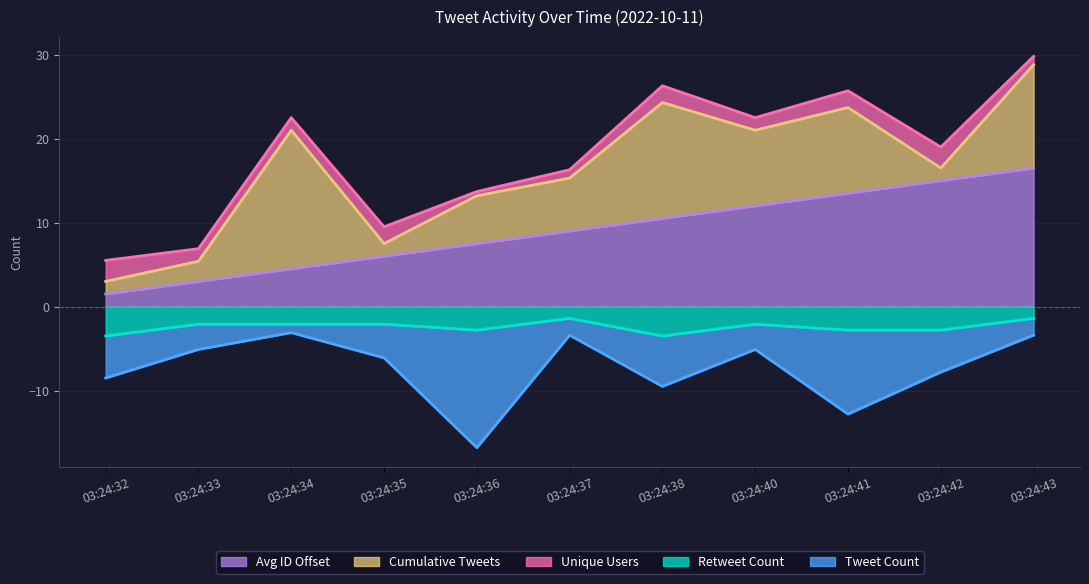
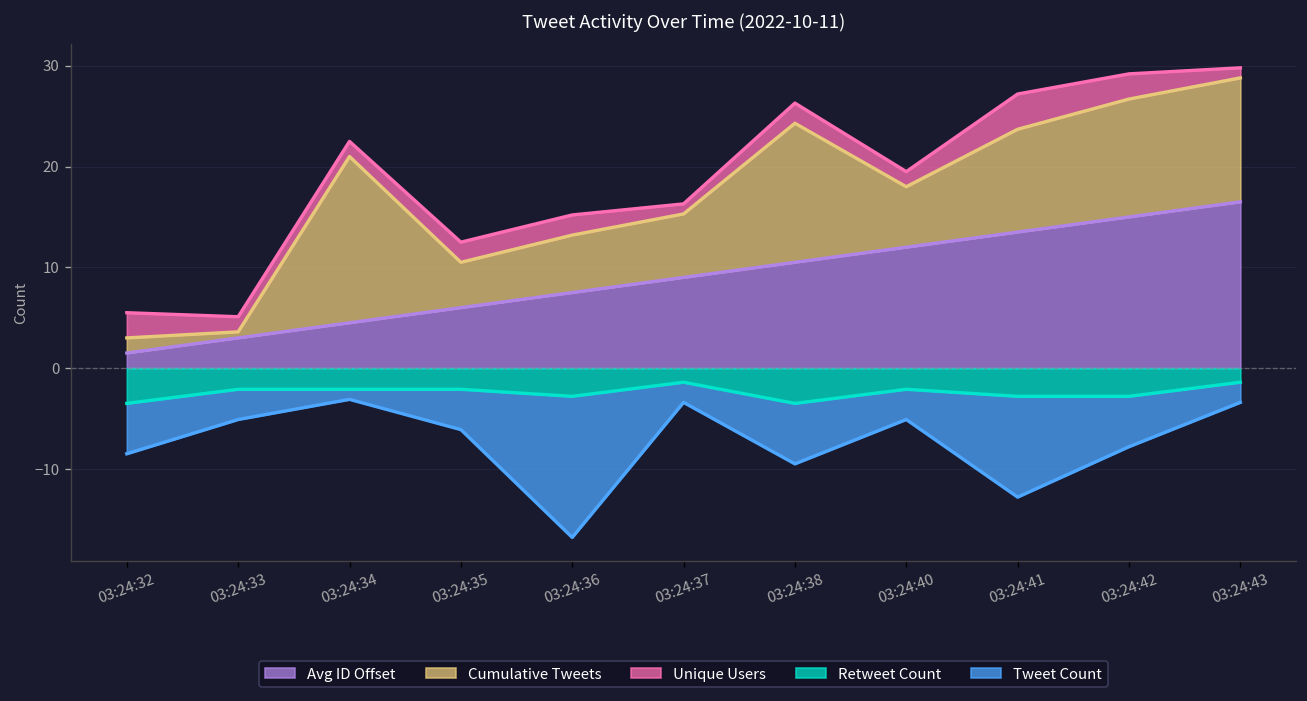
  {
    "Avg ID Offset": {
      "03:24:32": 2,
      "03:24:33": 3,
      "03:24:34": 5,
      "03:24:35": 6,
      "03:24:36": 8,
      "03:24:37": 9,
      "03:24:38": 11,
      "03:24:40": 12,
      "03:24:41": 14,
      "03:24:42": 15,
      "03:24:43": 17
    },
    "Cumulative Tweets": {
      "03:24:32": 2,
-     "03:24:33": 2,
+     "03:24:33": 1,
      "03:24:34": 17,
-     "03:24:35": 2,
+     "03:24:35": 5,
      "03:24:36": 6,
      "03:24:37": 6,
      "03:24:38": 14,
-     "03:24:40": 9,
+     "03:24:40": 6,
      "03:24:41": 10,
-     "03:24:42": 2,
+     "03:24:42": 12,
      "03:24:43": 12
    },
    "Unique Users": {
      "03:24:32": 3,
      "03:24:33": 2,
      "03:24:34": 2,
      "03:24:35": 2,
-     "03:24:36": 1,
+     "03:24:36": 2,
      "03:24:37": 1,
      "03:24:38": 2,
      "03:24:40": 2,
-     "03:24:41": 2,
+     "03:24:41": 4,
      "03:24:42": 3,
      "03:24:43": 1
    },
    "Retweet Count": {
      "03:24:32": 4,
      "03:24:33": 2,
      "03:24:34": 2,
      "03:24:35": 2,
      "03:24:36": 3,
      "03:24:37": 1,
      "03:24:38": 4,
      "03:24:40": 2,
      "03:24:41": 3,
      "03:24:42": 3,
      "03:24:43": 1
    }
  }
